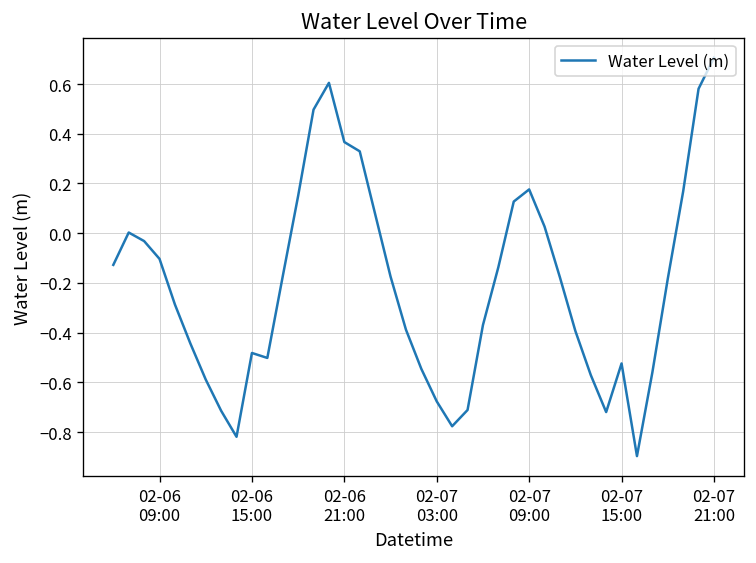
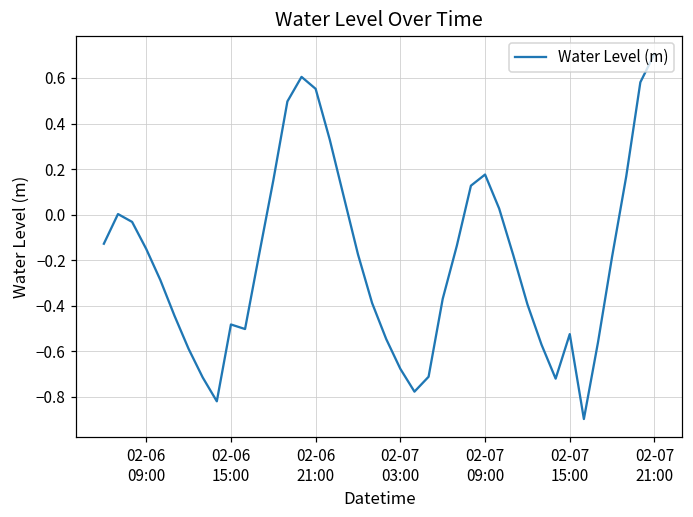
  {
-   "02-06 09:00": -0.10,
+   "02-06 09:00": -0.15,
    "02-06 15:00": -0.48,
-   "02-06 21:00": 0.37,
+   "02-06 21:00": 0.55,
    "02-07 03:00": -0.68,
    "02-07 09:00": 0.18,
    "02-07 15:00": -0.52
  }
